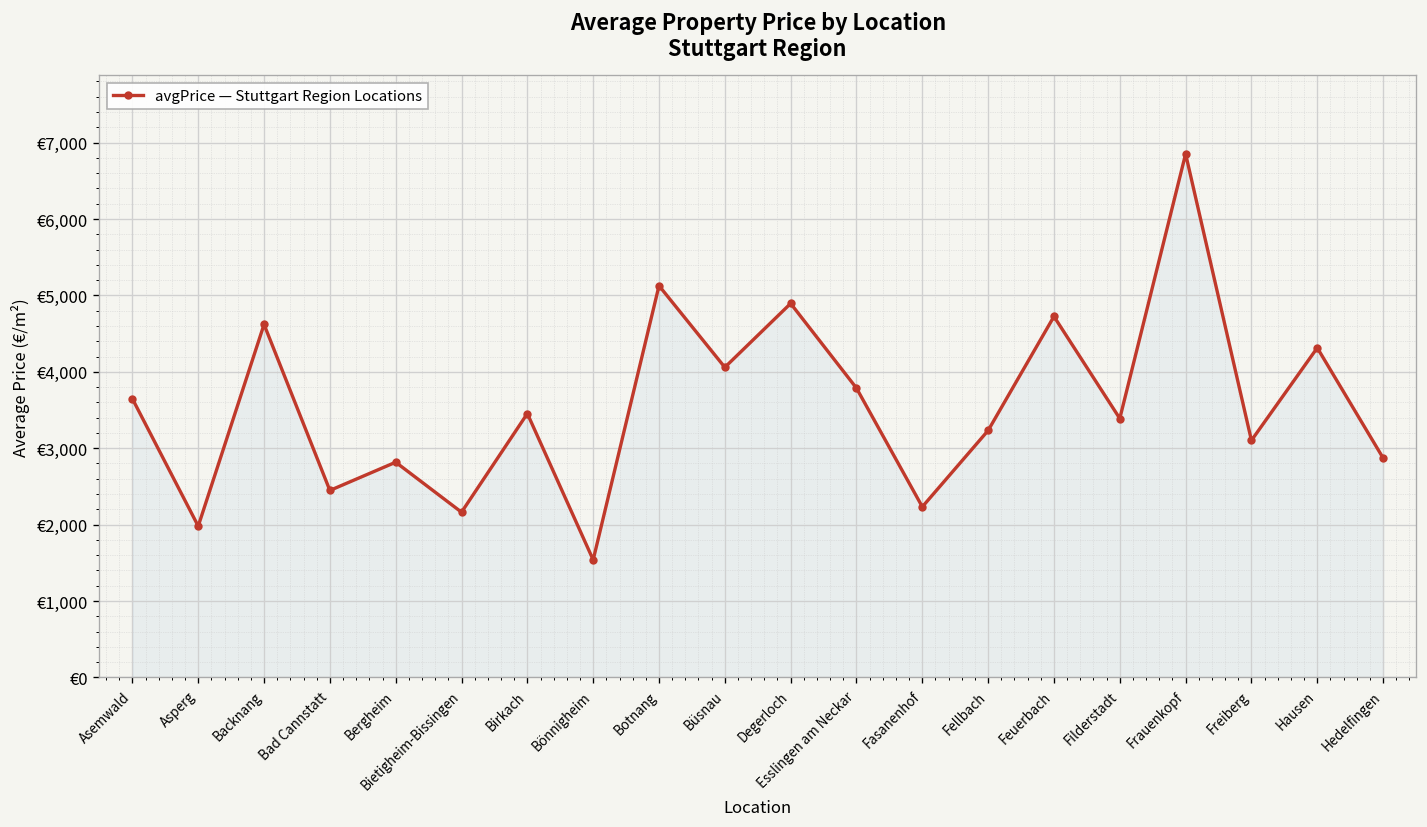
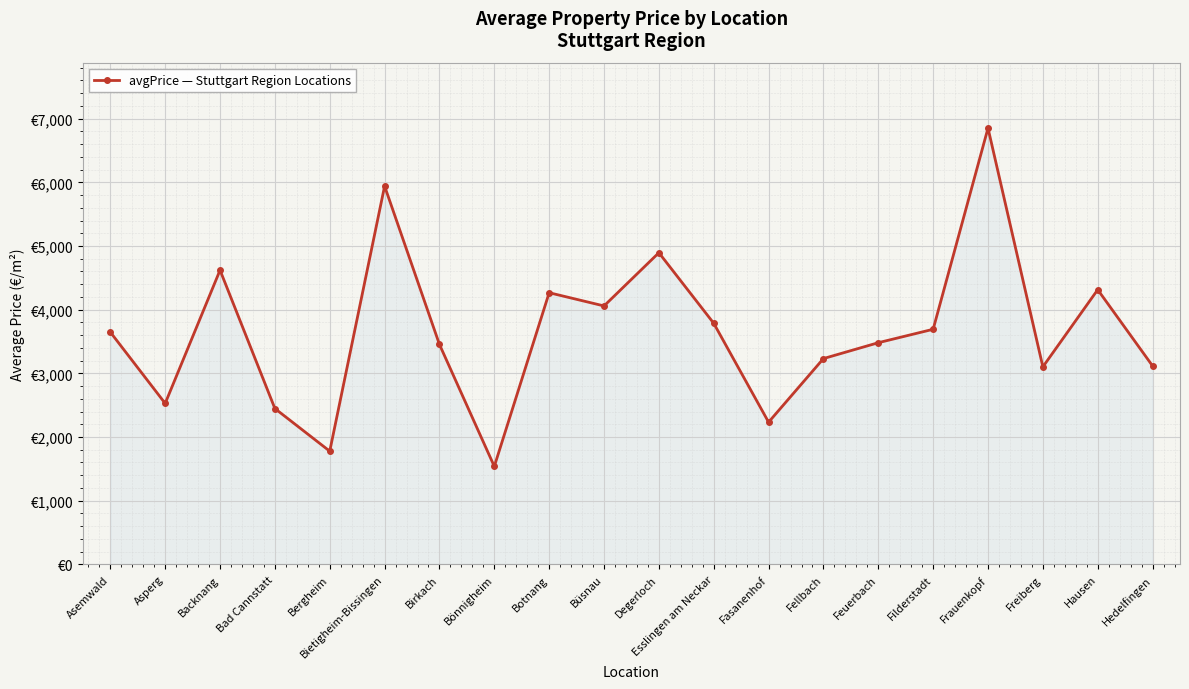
  {
    "Asemwald": "€3,600",
-   "Asperg": "€2,000",
+   "Asperg": "€2,500",
    "Backnang": "€4,600",
    "Bad Cannstatt": "€2,400",
-   "Bergheim": "€2,800",
-   "Bietigheim-Bissingen": "€2,200",
+   "Bergheim": "€1,800",
+   "Bietigheim-Bissingen": "€5,900",
    "Birkach": "€3,500",
    "Bönnigheim": "€1,500",
-   "Botnang": "€5,100",
+   "Botnang": "€4,300",
    "Büsnau": "€4,100",
    "Degerloch": "€4,900",
    "Esslingen am Neckar": "€3,800",
    "Fasanenhof": "€2,200",
    "Fellbach": "€3,200",
-   "Feuerbach": "€4,700",
-   "Filderstadt": "€3,400",
+   "Feuerbach": "€3,500",
+   "Filderstadt": "€3,700",
    "Frauenkopf": "€6,900",
    "Freiberg": "€3,100",
    "Hausen": "€4,300",
-   "Hedelfingen": "€2,900"
+   "Hedelfingen": "€3,100"
  }
